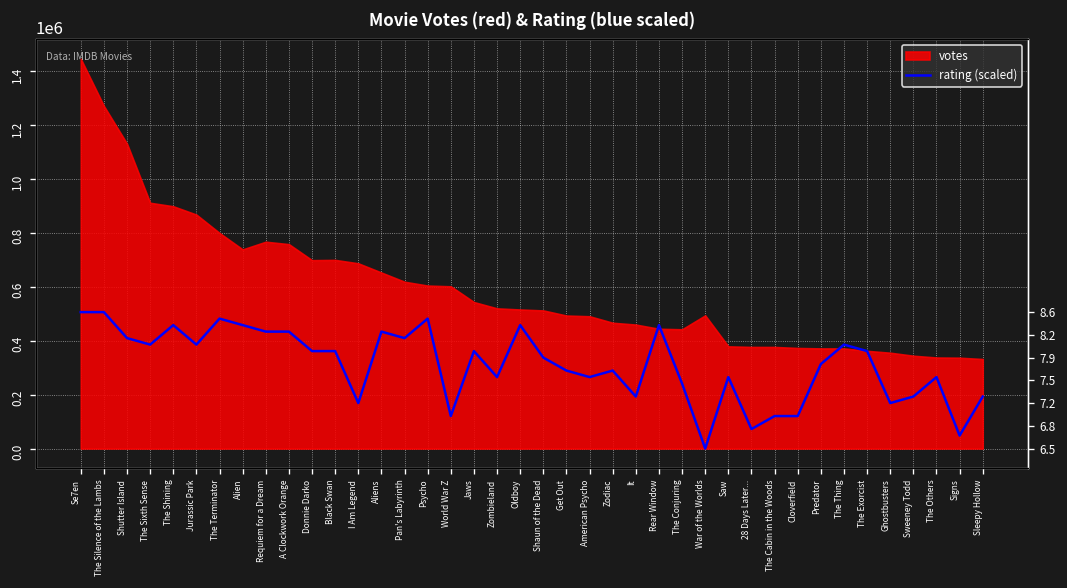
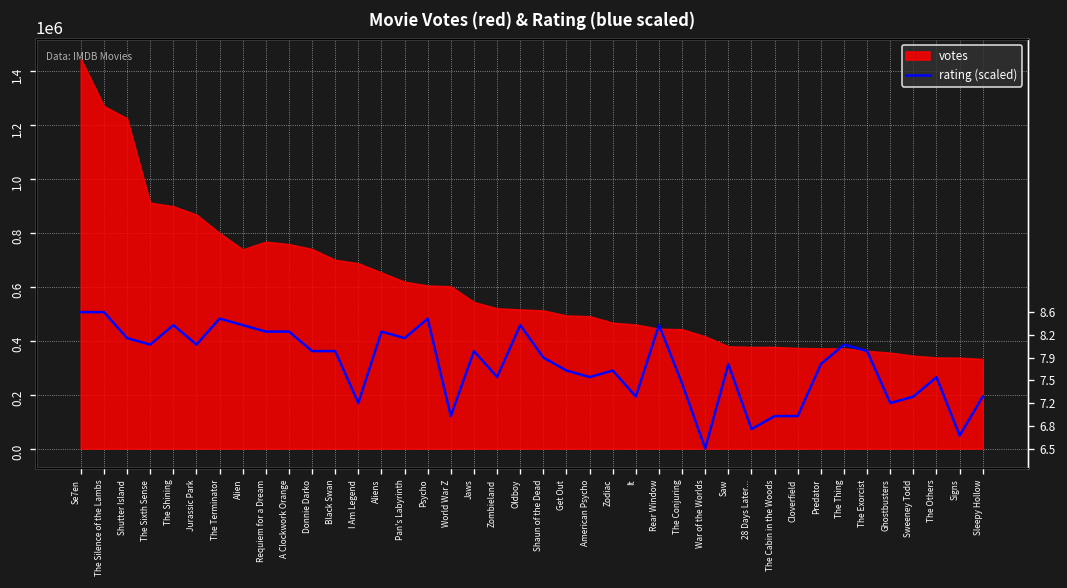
  {
    "rating (scaled)": {
      "Se7en": 510000,
      "The Silence of the Lambs": 510000,
      "Shutter Island": 410000,
      "The Sixth Sense": 390000,
      "The Shining": 460000,
      "Jurassic Park": 390000,
      "The Terminator": 480000,
      "Alien": 460000,
      "Requiem for a Dream": 430000,
      "A Clockwork Orange": 430000,
      "Donnie Darko": 360000,
      "Black Swan": 360000,
      "I Am Legend": 170000,
      "Aliens": 430000,
      "Pan's Labyrinth": 410000,
      "Psycho": 480000,
      "World War Z": 120000,
      "Jaws": 360000,
      "Zombieland": 270000,
      "Oldboy": 460000,
      "Shaun of the Dead": 340000,
      "Get Out": 290000,
      "American Psycho": 270000,
      "Zodiac": 290000,
      "It": 190000,
      "Rear Window": 460000,
      "The Conjuring": 240000,
      "War of the Worlds": 0,
-     "Saw": 270000,
+     "Saw": 310000,
      "28 Days Later...": 70000,
      "The Cabin in the Woods": 120000,
      "Cloverfield": 120000,
      "Predator": 310000,
      "The Thing": 390000,
      "Ghostbusters": 170000,
      "Sweeney Todd": 190000,
      "The Others": 270000,
      "Signs": 50000,
      "Sleepy Hollow": 190000
    },
    "votes": {
      "Se7en": 1450000,
      "The Silence of the Lambs": 1270000,
-     "Shutter Island": 1130000,
+     "Shutter Island": 1230000,
      "The Sixth Sense": 910000,
      "The Shining": 900000,
      "Jurassic Park": 870000,
      "The Terminator": 800000,
      "Alien": 740000,
      "Requiem for a Dream": 770000,
      "A Clockwork Orange": 760000,
-     "Donnie Darko": 700000,
+     "Donnie Darko": 740000,
      "Black Swan": 700000,
      "I Am Legend": 690000,
      "Aliens": 650000,
      "Pan's Labyrinth": 620000,
      "Psycho": 600000,
      "World War Z": 600000,
      "Jaws": 540000,
      "Zombieland": 520000,
      "Oldboy": 520000,
      "Shaun of the Dead": 510000,
      "Get Out": 490000,
      "American Psycho": 490000,
      "Zodiac": 470000,
      "It": 460000,
      "Rear Window": 440000,
      "The Conjuring": 440000,
-     "War of the Worlds": 490000,
+     "War of the Worlds": 420000,
      "Saw": 380000,
      "28 Days Later...": 380000,
      "The Cabin in the Woods": 380000,
      "Cloverfield": 370000,
      "Predator": 370000,
      "The Thing": 370000,
      "Ghostbusters": 360000,
      "Sweeney Todd": 340000,
      "The Others": 340000,
      "Signs": 340000,
      "Sleepy Hollow": 330000
    }
  }
